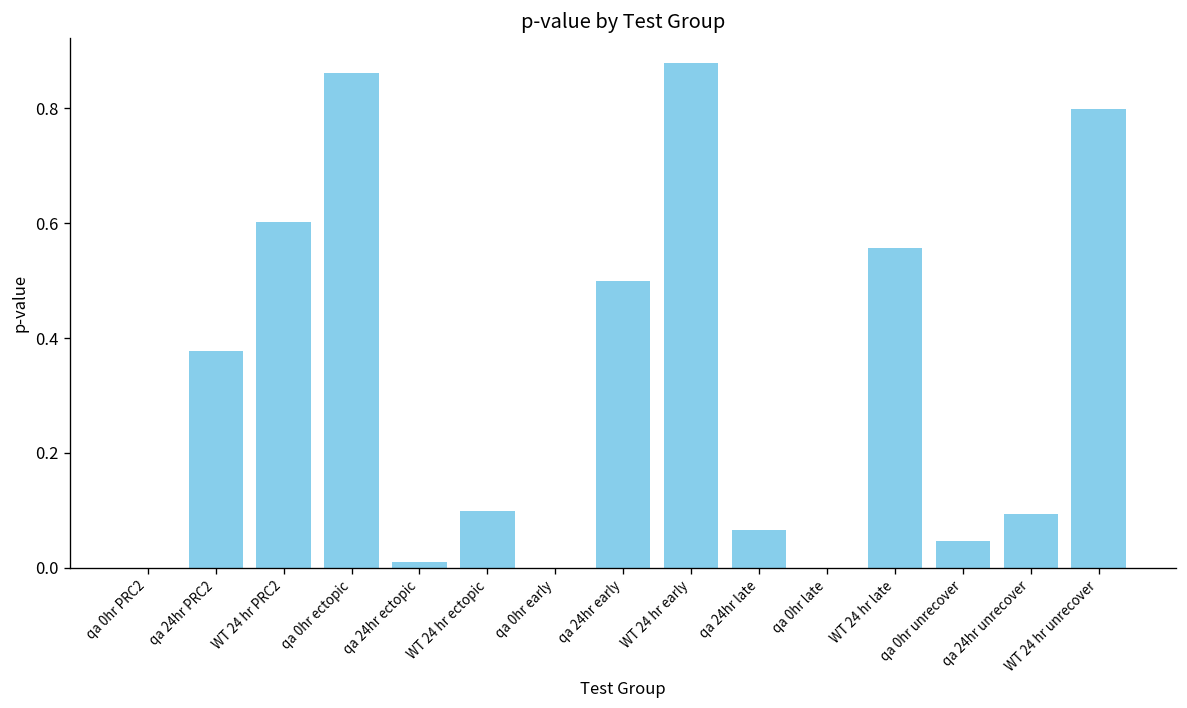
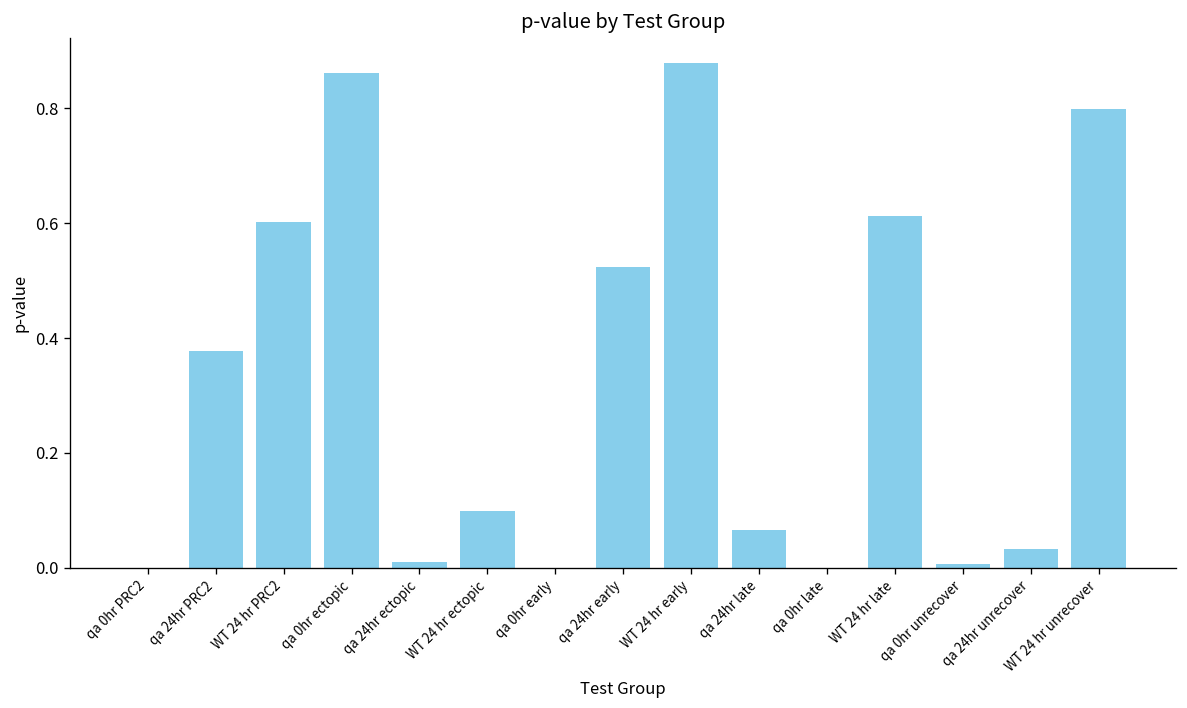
  {
    "qa 24hr PRC2": 0.38,
    "WT 24 hr PRC2": 0.60,
    "qa 0hr ectopic": 0.86,
    "qa 24hr ectopic": 0.01,
    "WT 24 hr ectopic": 0.10,
-   "qa 24hr early": 0.50,
+   "qa 24hr early": 0.52,
    "WT 24 hr early": 0.88,
    "qa 24hr late": 0.07,
-   "WT 24 hr late": 0.56,
-   "qa 0hr unrecover": 0.05,
-   "qa 24hr unrecover": 0.09,
+   "WT 24 hr late": 0.61,
+   "qa 0hr unrecover": 0.01,
+   "qa 24hr unrecover": 0.03,
    "WT 24 hr unrecover": 0.80
  }
